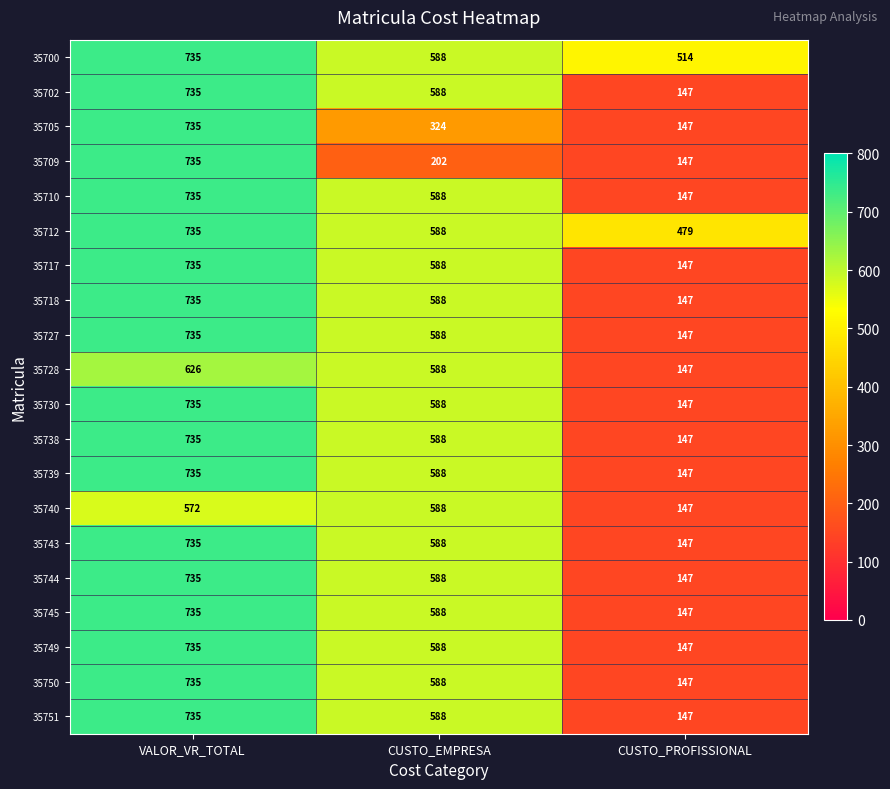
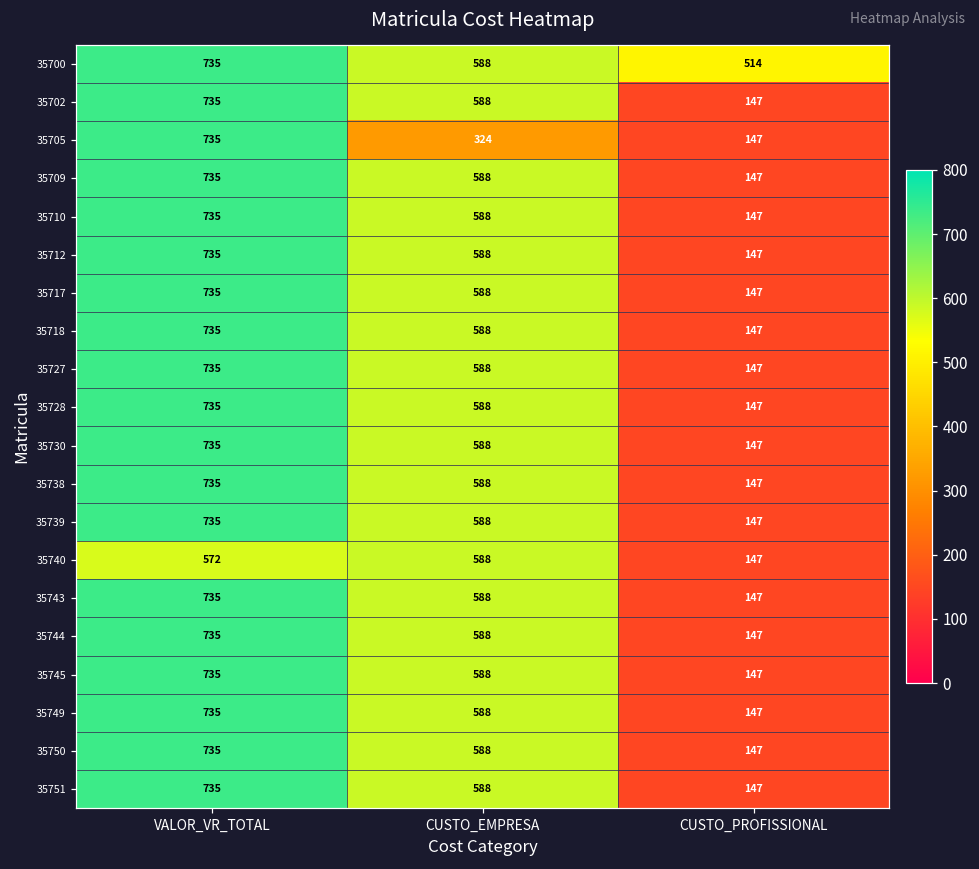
  {
    "35700": {
      "VALOR_VR_TOTAL": 735,
      "CUSTO_EMPRESA": 588,
      "CUSTO_PROFISSIONAL": 514
    },
    "35702": {
      "VALOR_VR_TOTAL": 735,
      "CUSTO_EMPRESA": 588,
      "CUSTO_PROFISSIONAL": 147
    },
    "35705": {
      "VALOR_VR_TOTAL": 735,
      "CUSTO_EMPRESA": 324,
      "CUSTO_PROFISSIONAL": 147
    },
    "35709": {
      "VALOR_VR_TOTAL": 735,
-     "CUSTO_EMPRESA": 202,
+     "CUSTO_EMPRESA": 588,
      "CUSTO_PROFISSIONAL": 147
    },
    "35710": {
      "VALOR_VR_TOTAL": 735,
      "CUSTO_EMPRESA": 588,
      "CUSTO_PROFISSIONAL": 147
    },
    "35712": {
      "VALOR_VR_TOTAL": 735,
      "CUSTO_EMPRESA": 588,
-     "CUSTO_PROFISSIONAL": 479
+     "CUSTO_PROFISSIONAL": 147
    },
    "35717": {
      "VALOR_VR_TOTAL": 735,
      "CUSTO_EMPRESA": 588,
      "CUSTO_PROFISSIONAL": 147
    },
    "35718": {
      "VALOR_VR_TOTAL": 735,
      "CUSTO_EMPRESA": 588,
      "CUSTO_PROFISSIONAL": 147
    },
    "35727": {
      "VALOR_VR_TOTAL": 735,
      "CUSTO_EMPRESA": 588,
      "CUSTO_PROFISSIONAL": 147
    },
    "35728": {
-     "VALOR_VR_TOTAL": 626,
+     "VALOR_VR_TOTAL": 735,
      "CUSTO_EMPRESA": 588,
      "CUSTO_PROFISSIONAL": 147
    },
    "35730": {
      "VALOR_VR_TOTAL": 735,
      "CUSTO_EMPRESA": 588,
      "CUSTO_PROFISSIONAL": 147
    },
    "35738": {
      "VALOR_VR_TOTAL": 735,
      "CUSTO_EMPRESA": 588,
      "CUSTO_PROFISSIONAL": 147
    },
    "35739": {
      "VALOR_VR_TOTAL": 735,
      "CUSTO_EMPRESA": 588,
      "CUSTO_PROFISSIONAL": 147
    },
    "35740": {
      "VALOR_VR_TOTAL": 572,
      "CUSTO_EMPRESA": 588,
      "CUSTO_PROFISSIONAL": 147
    },
    "35743": {
      "VALOR_VR_TOTAL": 735,
      "CUSTO_EMPRESA": 588,
      "CUSTO_PROFISSIONAL": 147
    },
    "35744": {
      "VALOR_VR_TOTAL": 735,
      "CUSTO_EMPRESA": 588,
      "CUSTO_PROFISSIONAL": 147
    },
    "35745": {
      "VALOR_VR_TOTAL": 735,
      "CUSTO_EMPRESA": 588,
      "CUSTO_PROFISSIONAL": 147
    },
    "35749": {
      "VALOR_VR_TOTAL": 735,
      "CUSTO_EMPRESA": 588,
      "CUSTO_PROFISSIONAL": 147
    },
    "35750": {
      "VALOR_VR_TOTAL": 735,
      "CUSTO_EMPRESA": 588,
      "CUSTO_PROFISSIONAL": 147
    },
    "35751": {
      "VALOR_VR_TOTAL": 735,
      "CUSTO_EMPRESA": 588,
      "CUSTO_PROFISSIONAL": 147
    }
  }
